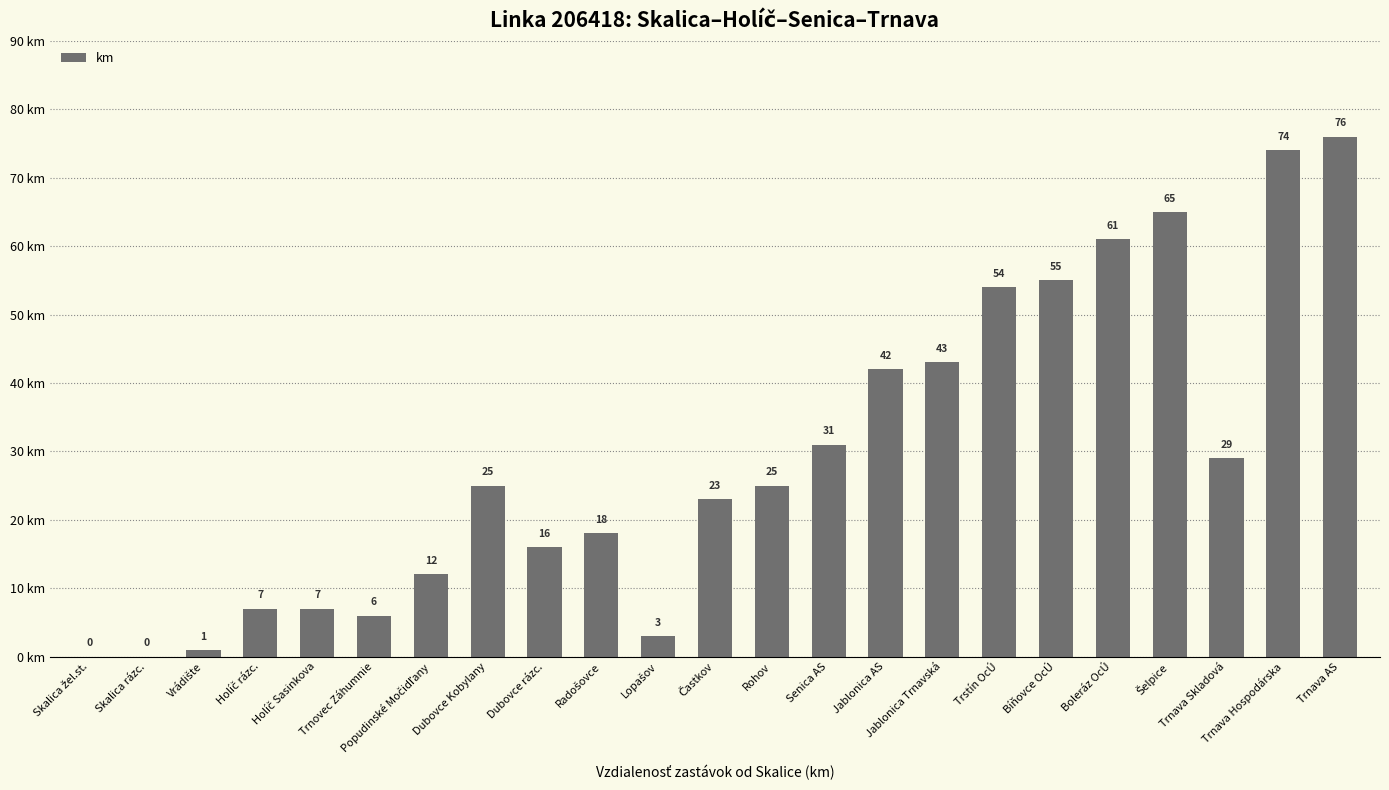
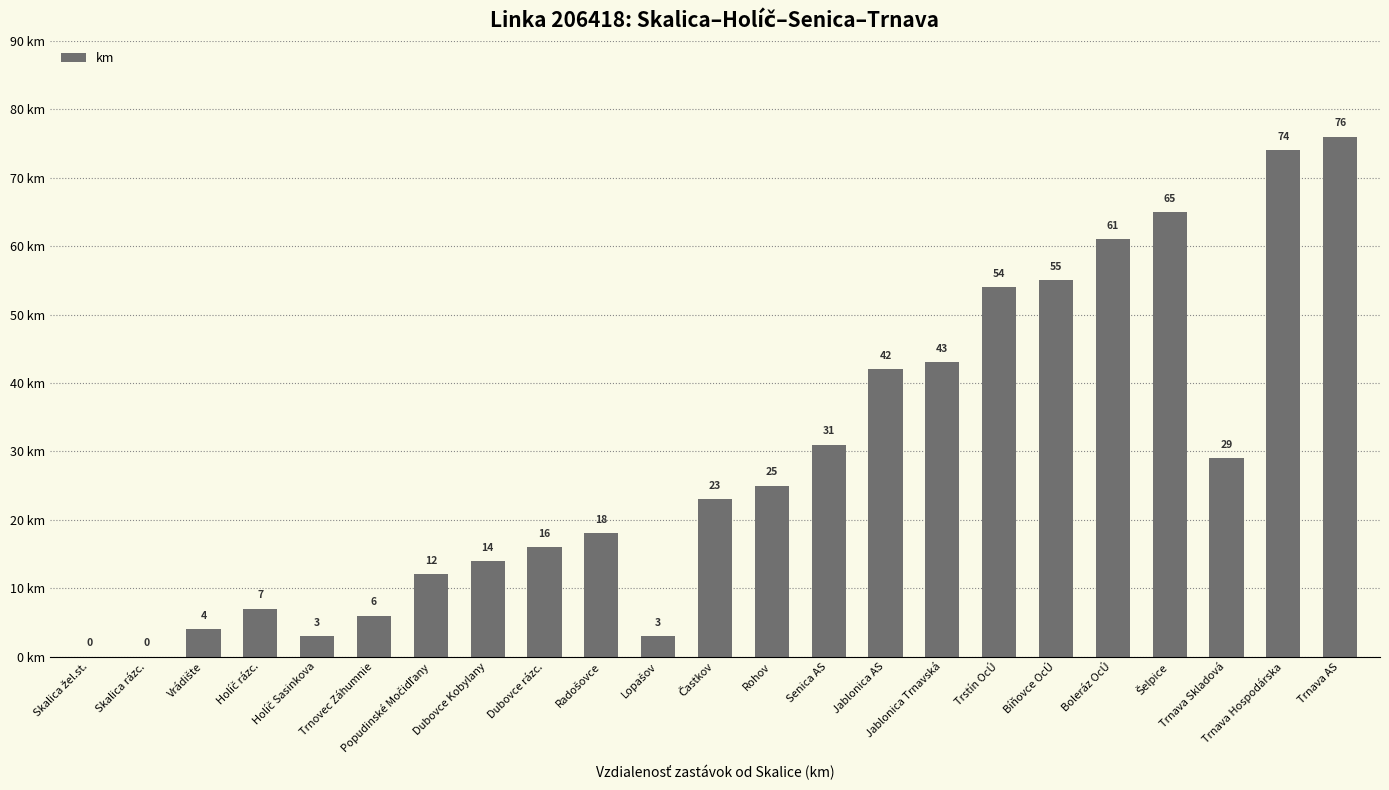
  {
    "Skalica žel.st.": 0,
    "Skalica rázc.": 0,
-   "Vrádište": 1,
+   "Vrádište": 4,
    "Holíč rázc.": 7,
-   "Holíč Sasinkova": 7,
+   "Holíč Sasinkova": 3,
    "Trnovec Záhumnie": 6,
    "Popudinské Močidľany": 12,
-   "Dubovce Kobylany": 25,
+   "Dubovce Kobylany": 14,
    "Dubovce rázc.": 16,
    "Radošovce": 18,
    "Lopašov": 3,
    "Častkov": 23,
    "Rohov": 25,
    "Senica AS": 31,
    "Jablonica AS": 42,
    "Jablonica Trnavská": 43,
    "Trstín OcÚ": 54,
    "Bíňovce OcÚ": 55,
    "Boleráz OcÚ": 61,
    "Šelpice": 65,
    "Trnava Skladová": 29,
    "Trnava Hospodárska": 74,
    "Trnava AS": 76
  }
